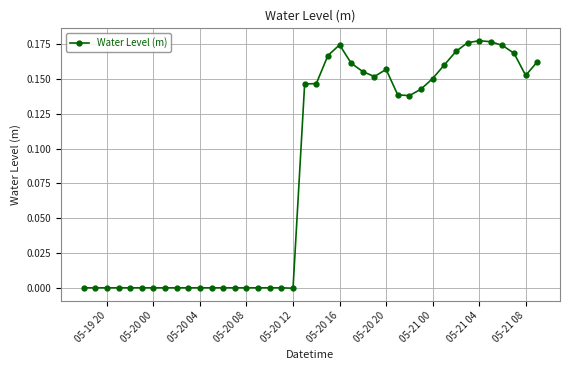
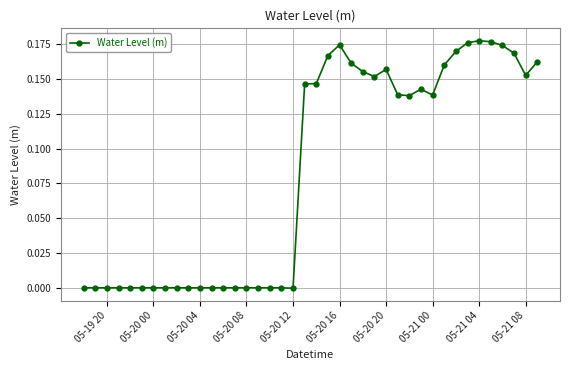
  {
    "05-19 20": 0.000,
    "05-20 00": 0.000,
    "05-20 04": 0.000,
    "05-20 08": 0.000,
    "05-20 12": 0.000,
    "05-20 16": 0.175,
    "05-20 20": 0.157,
-   "05-21 00": 0.150,
+   "05-21 00": 0.139,
    "05-21 04": 0.178,
    "05-21 08": 0.153
  }
